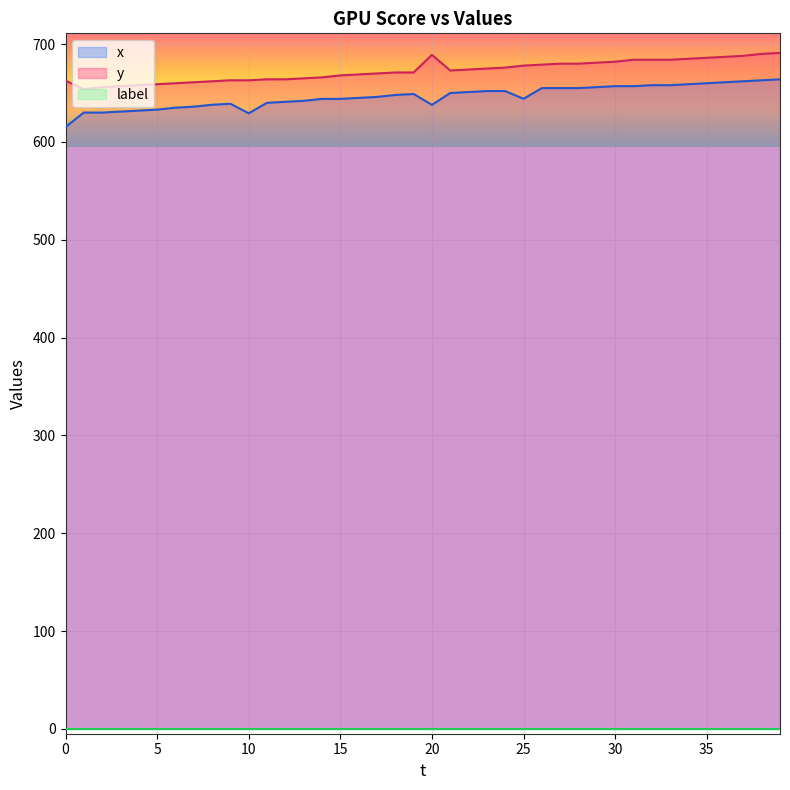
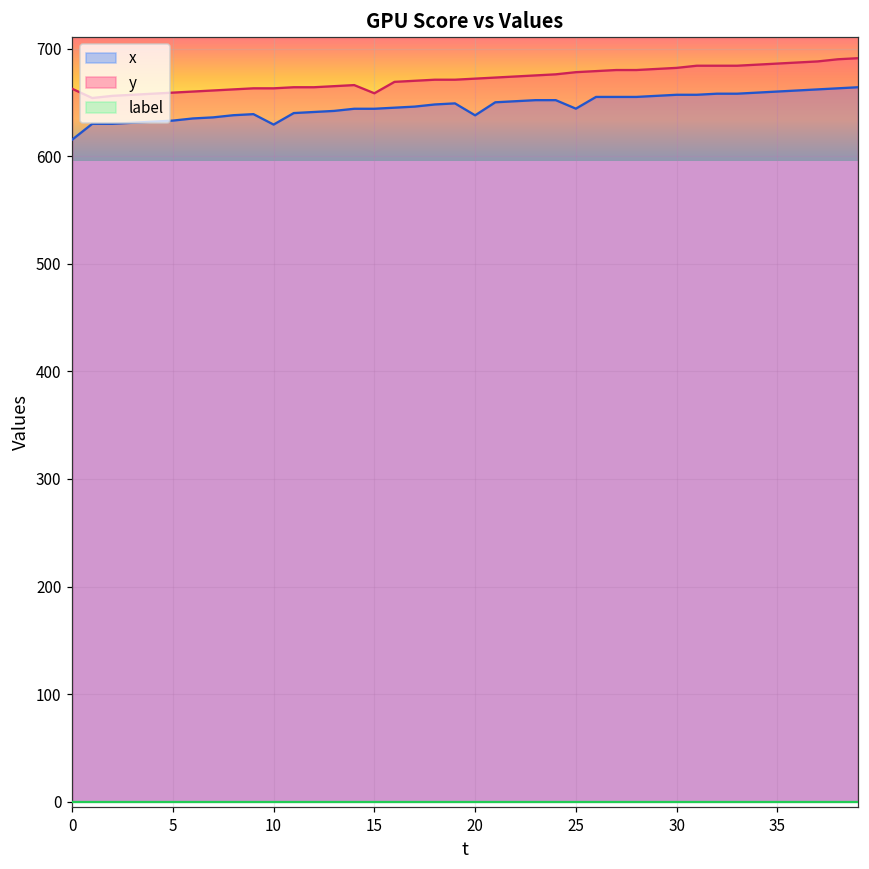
  {
    "x": {
      "0": 620,
      "5": 630,
      "10": 630,
      "15": 640,
      "20": 640,
      "25": 640,
      "30": 660,
      "35": 660
    },
    "y": {
      "0": 660,
      "5": 660,
      "10": 660,
-     "15": 670,
-     "20": 690,
+     "15": 660,
+     "20": 670,
      "25": 680,
      "30": 680,
      "35": 690
    },
    "label": {
      "0": 0,
      "5": 0,
      "10": 0,
      "15": 0,
      "20": 0,
      "25": 0,
      "30": 0,
      "35": 0
    }
  }
